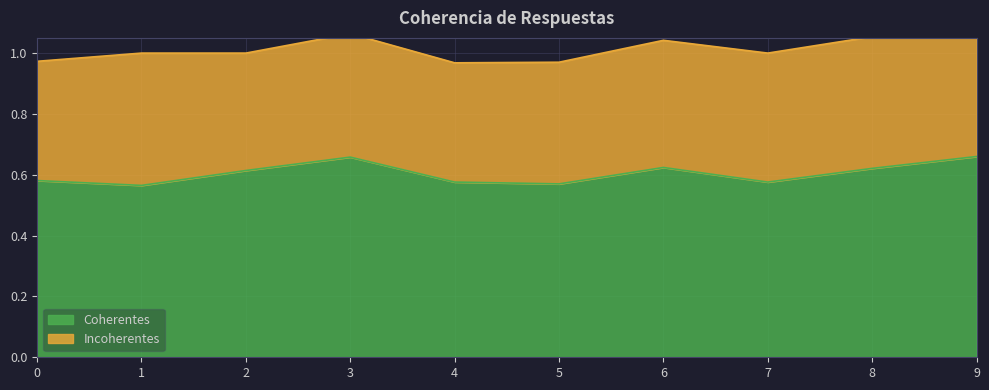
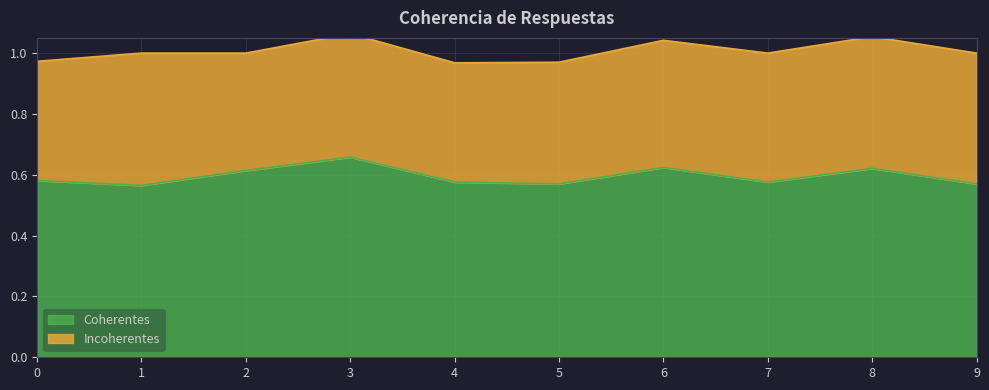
  {
    "Coherentes": {
      "0": 0.58,
      "1": 0.57,
      "2": 0.61,
      "3": 0.66,
      "4": 0.58,
      "5": 0.57,
      "6": 0.62,
      "7": 0.58,
      "8": 0.62,
-     "9": 0.66
+     "9": 0.57
    },
    "Incoherentes": {
      "0": 0.39,
      "1": 0.44,
      "2": 0.39,
      "4": 0.39,
      "5": 0.40,
      "6": 0.42,
      "7": 0.42,
      "8": 0.43
    }
  }
